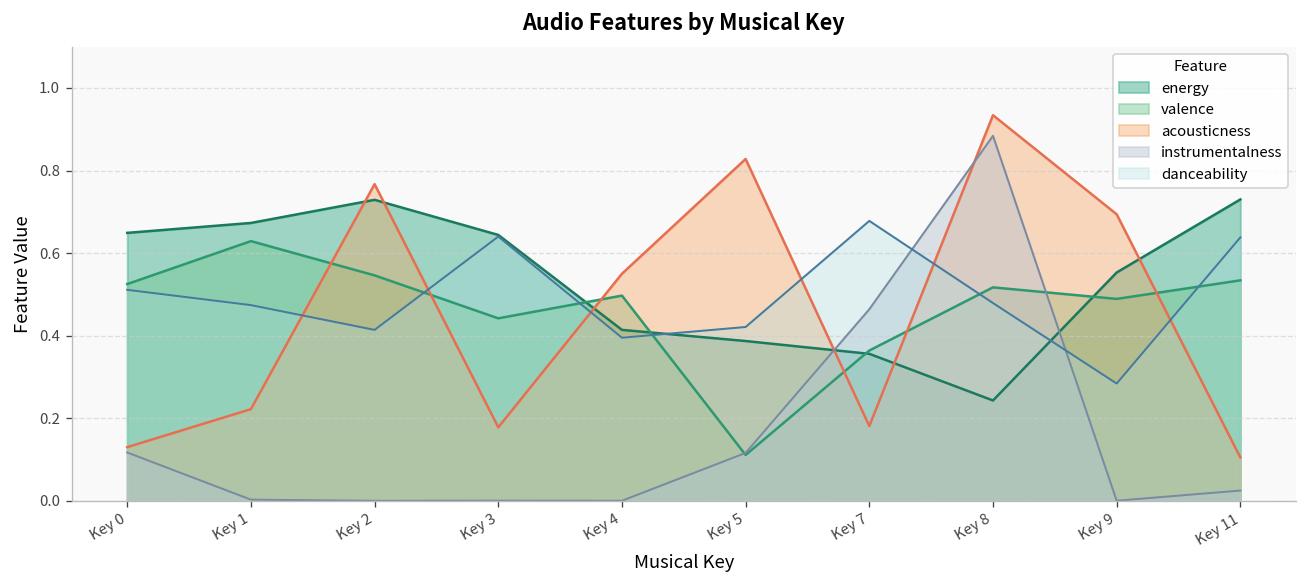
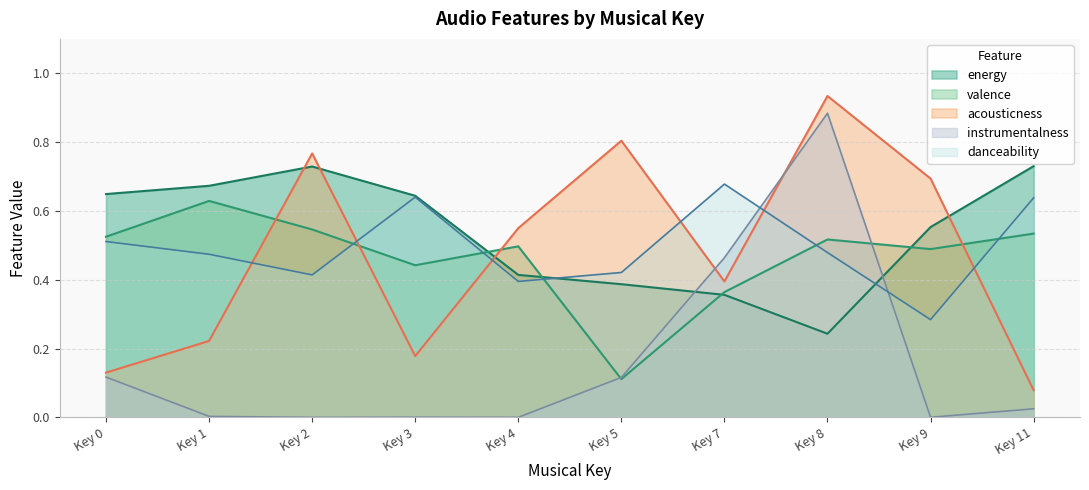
  {
    "acousticness": {
      "Key 0": 0.13,
      "Key 1": 0.22,
      "Key 2": 0.77,
      "Key 3": 0.18,
      "Key 4": 0.55,
-     "Key 5": 0.83,
-     "Key 7": 0.18,
+     "Key 5": 0.80,
+     "Key 7": 0.40,
      "Key 8": 0.93,
      "Key 9": 0.69,
-     "Key 11": 0.11
+     "Key 11": 0.08
    }
  }
